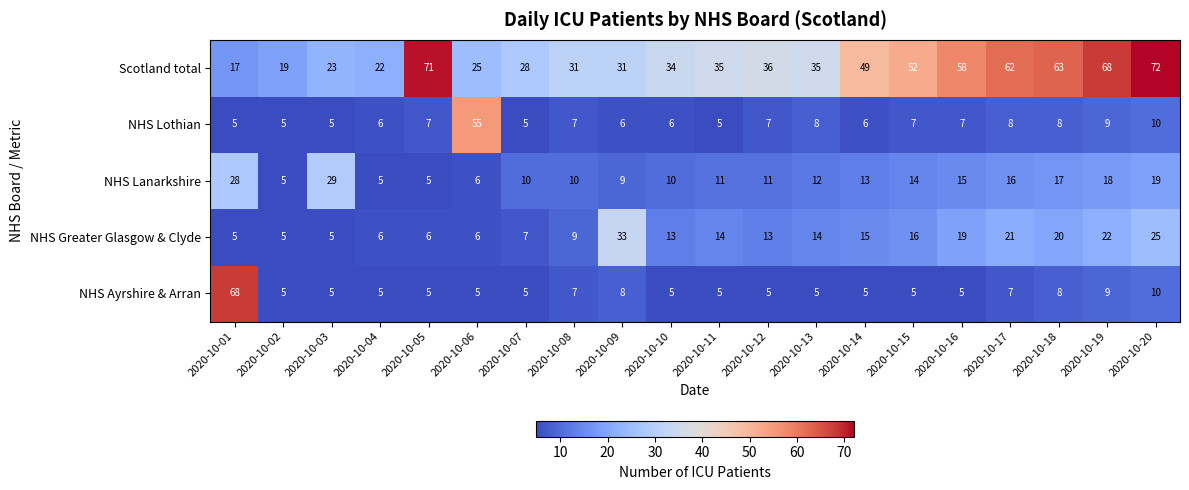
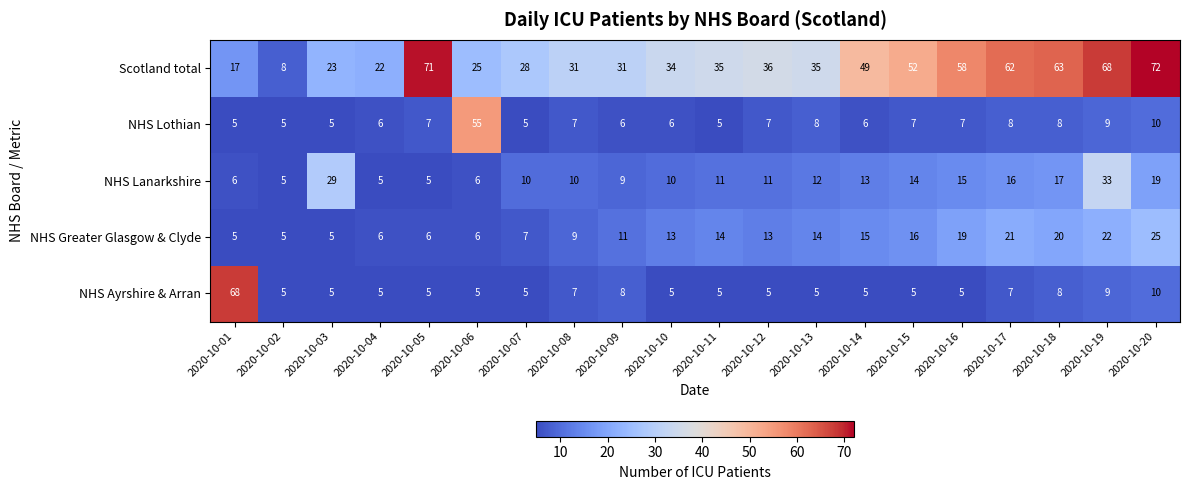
  {
    "Scotland total": {
      "2020-10-01": 17,
-     "2020-10-02": 19,
+     "2020-10-02": 8,
      "2020-10-03": 23,
      "2020-10-04": 22,
      "2020-10-05": 71,
      "2020-10-06": 25,
      "2020-10-07": 28,
      "2020-10-08": 31,
      "2020-10-09": 31,
      "2020-10-10": 34,
      "2020-10-11": 35,
      "2020-10-12": 36,
      "2020-10-13": 35,
      "2020-10-14": 49,
      "2020-10-15": 52,
      "2020-10-16": 58,
      "2020-10-17": 62,
      "2020-10-18": 63,
      "2020-10-19": 68,
      "2020-10-20": 72
    },
    "NHS Lothian": {
      "2020-10-01": 5,
      "2020-10-02": 5,
      "2020-10-03": 5,
      "2020-10-04": 6,
      "2020-10-05": 7,
      "2020-10-06": 55,
      "2020-10-07": 5,
      "2020-10-08": 7,
      "2020-10-09": 6,
      "2020-10-10": 6,
      "2020-10-11": 5,
      "2020-10-12": 7,
      "2020-10-13": 8,
      "2020-10-14": 6,
      "2020-10-15": 7,
      "2020-10-16": 7,
      "2020-10-17": 8,
      "2020-10-18": 8,
      "2020-10-19": 9,
      "2020-10-20": 10
    },
    "NHS Lanarkshire": {
-     "2020-10-01": 28,
+     "2020-10-01": 6,
      "2020-10-02": 5,
      "2020-10-03": 29,
      "2020-10-04": 5,
      "2020-10-05": 5,
      "2020-10-06": 6,
      "2020-10-07": 10,
      "2020-10-08": 10,
      "2020-10-09": 9,
      "2020-10-10": 10,
      "2020-10-11": 11,
      "2020-10-12": 11,
      "2020-10-13": 12,
      "2020-10-14": 13,
      "2020-10-15": 14,
      "2020-10-16": 15,
      "2020-10-17": 16,
      "2020-10-18": 17,
-     "2020-10-19": 18,
+     "2020-10-19": 33,
      "2020-10-20": 19
    },
    "NHS Greater Glasgow & Clyde": {
      "2020-10-01": 5,
      "2020-10-02": 5,
      "2020-10-03": 5,
      "2020-10-04": 6,
      "2020-10-05": 6,
      "2020-10-06": 6,
      "2020-10-07": 7,
      "2020-10-08": 9,
-     "2020-10-09": 33,
+     "2020-10-09": 11,
      "2020-10-10": 13,
      "2020-10-11": 14,
      "2020-10-12": 13,
      "2020-10-13": 14,
      "2020-10-14": 15,
      "2020-10-15": 16,
      "2020-10-16": 19,
      "2020-10-17": 21,
      "2020-10-18": 20,
      "2020-10-19": 22,
      "2020-10-20": 25
    },
    "NHS Ayrshire & Arran": {
      "2020-10-01": 68,
      "2020-10-02": 5,
      "2020-10-03": 5,
      "2020-10-04": 5,
      "2020-10-05": 5,
      "2020-10-06": 5,
      "2020-10-07": 5,
      "2020-10-08": 7,
      "2020-10-09": 8,
      "2020-10-10": 5,
      "2020-10-11": 5,
      "2020-10-12": 5,
      "2020-10-13": 5,
      "2020-10-14": 5,
      "2020-10-15": 5,
      "2020-10-16": 5,
      "2020-10-17": 7,
      "2020-10-18": 8,
      "2020-10-19": 9,
      "2020-10-20": 10
    }
  }
